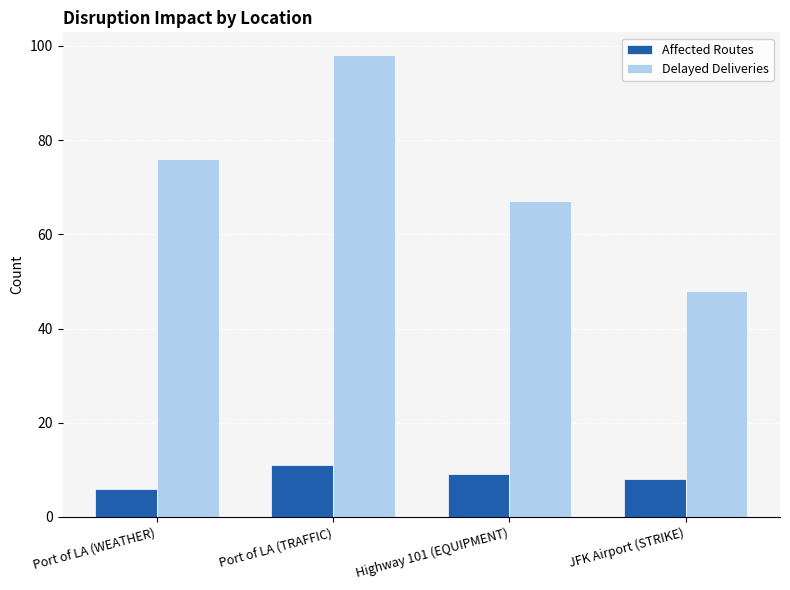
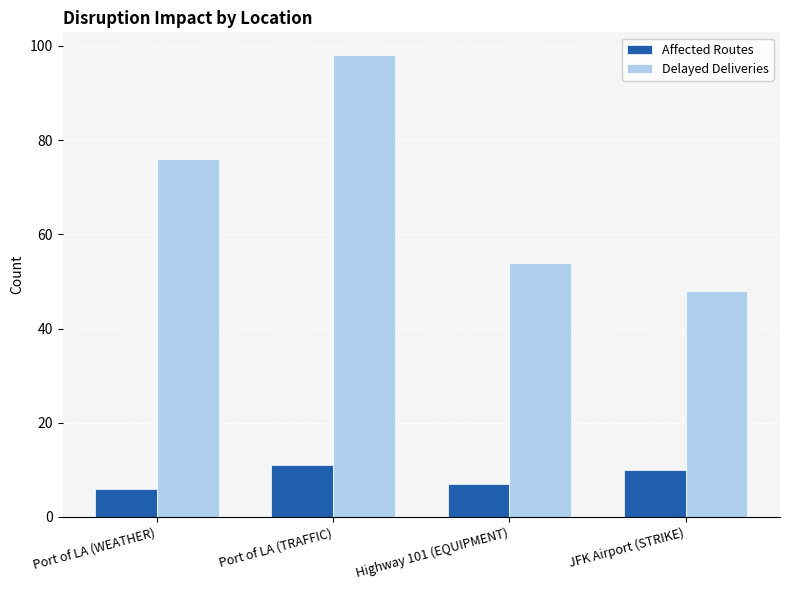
  {
    "Affected Routes": {
      "Port of LA (WEATHER)": 6,
      "Port of LA (TRAFFIC)": 11,
-     "Highway 101 (EQUIPMENT)": 9,
-     "JFK Airport (STRIKE)": 8
+     "Highway 101 (EQUIPMENT)": 7,
+     "JFK Airport (STRIKE)": 10
    },
    "Delayed Deliveries": {
      "Port of LA (WEATHER)": 76,
      "Port of LA (TRAFFIC)": 98,
-     "Highway 101 (EQUIPMENT)": 67,
+     "Highway 101 (EQUIPMENT)": 54,
      "JFK Airport (STRIKE)": 48
    }
  }
